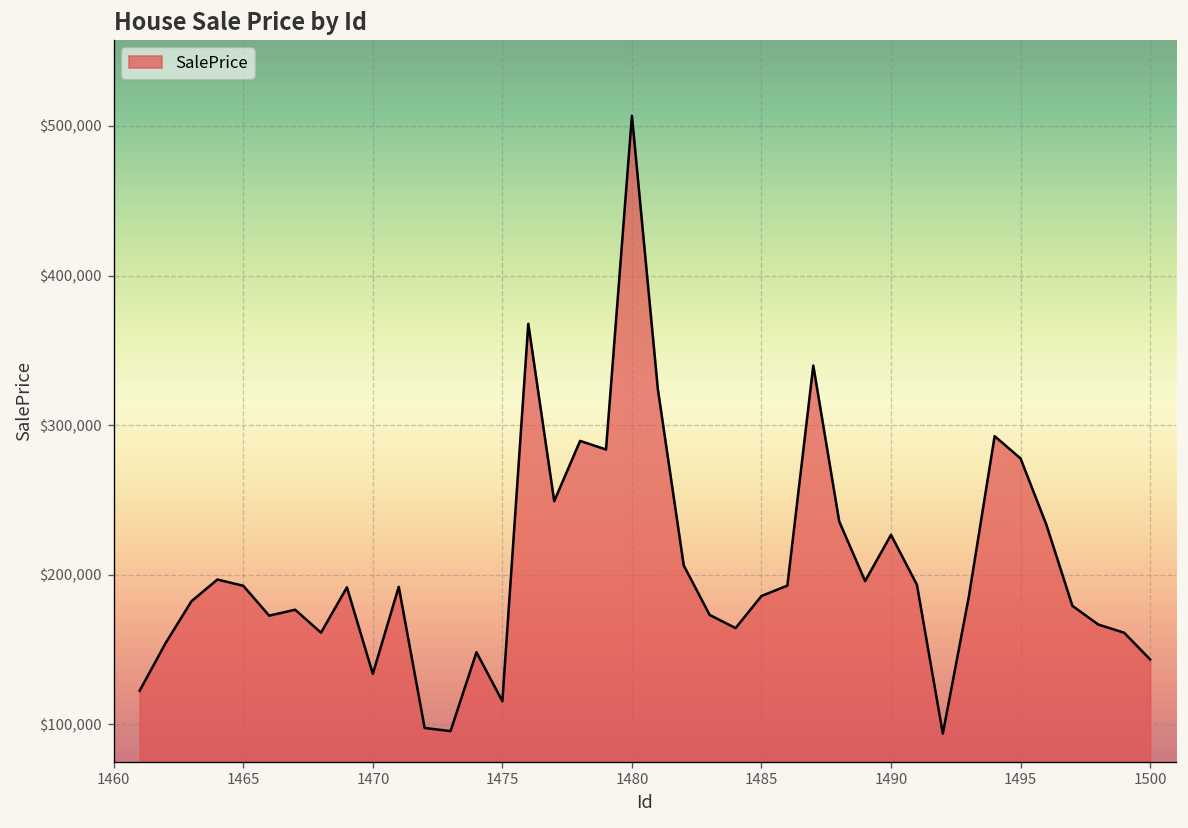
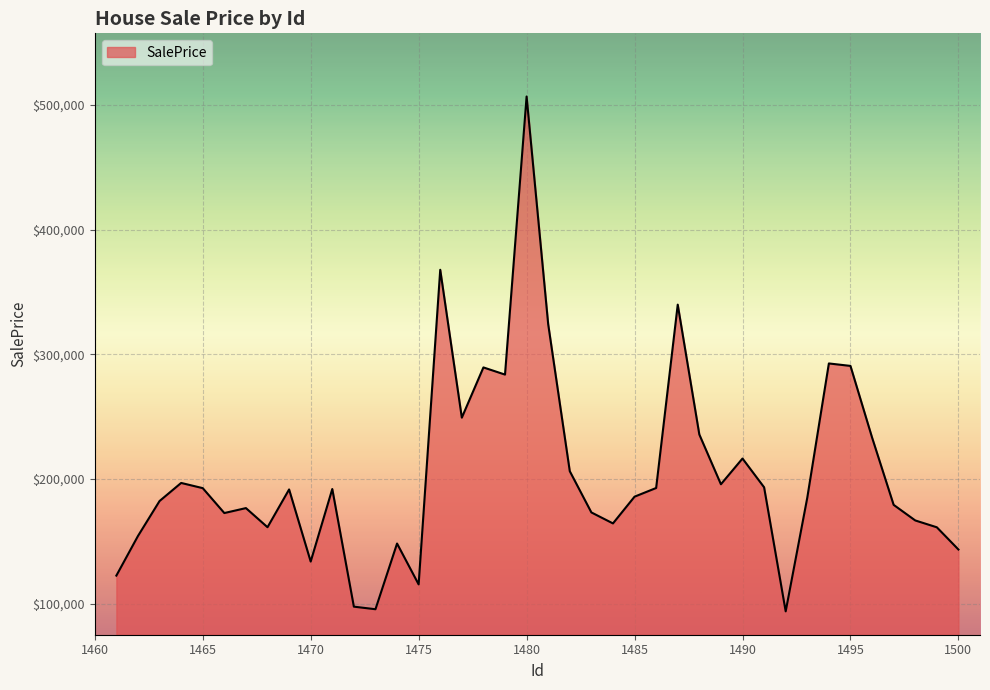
  {
    "1465": "$193,000",
    "1470": "$134,000",
    "1475": "$115,000",
    "1480": "$507,000",
    "1485": "$186,000",
-   "1490": "$227,000",
-   "1495": "$278,000",
+   "1490": "$216,000",
+   "1495": "$291,000",
    "1500": "$143,000"
  }
